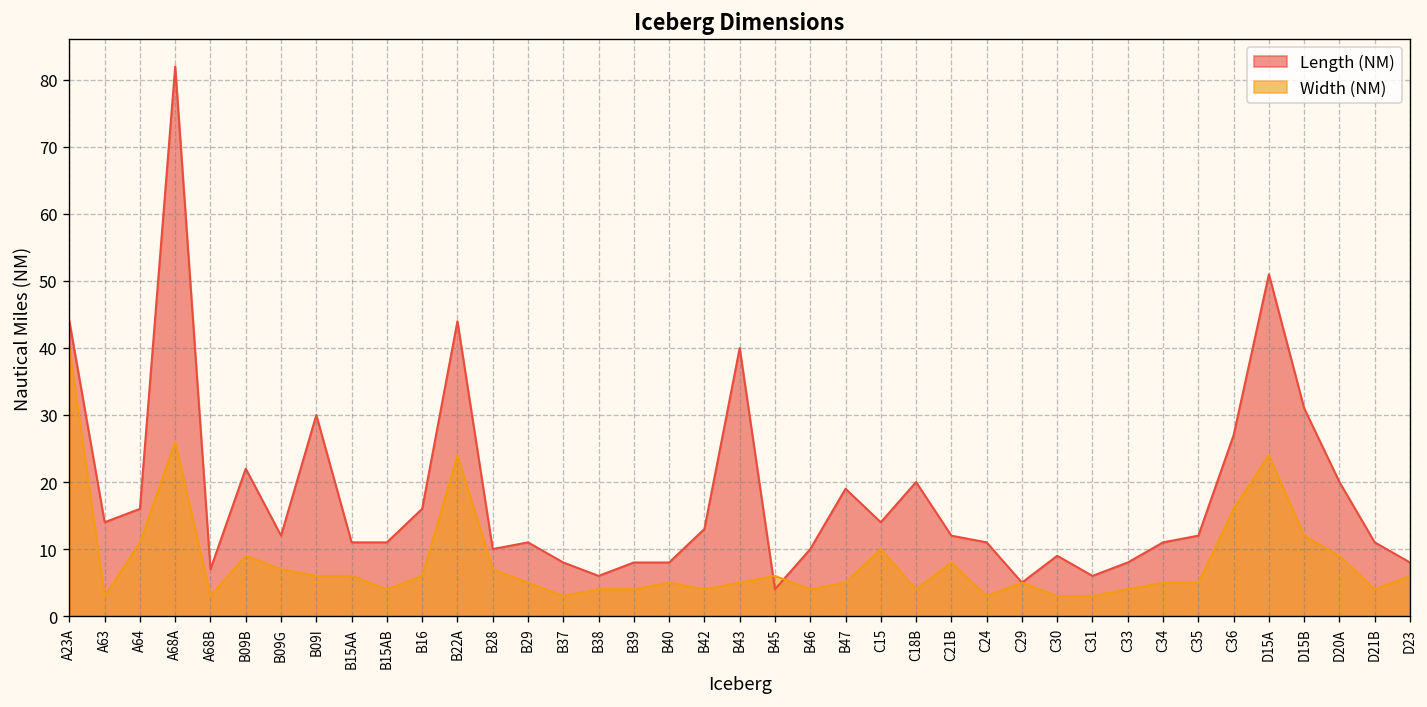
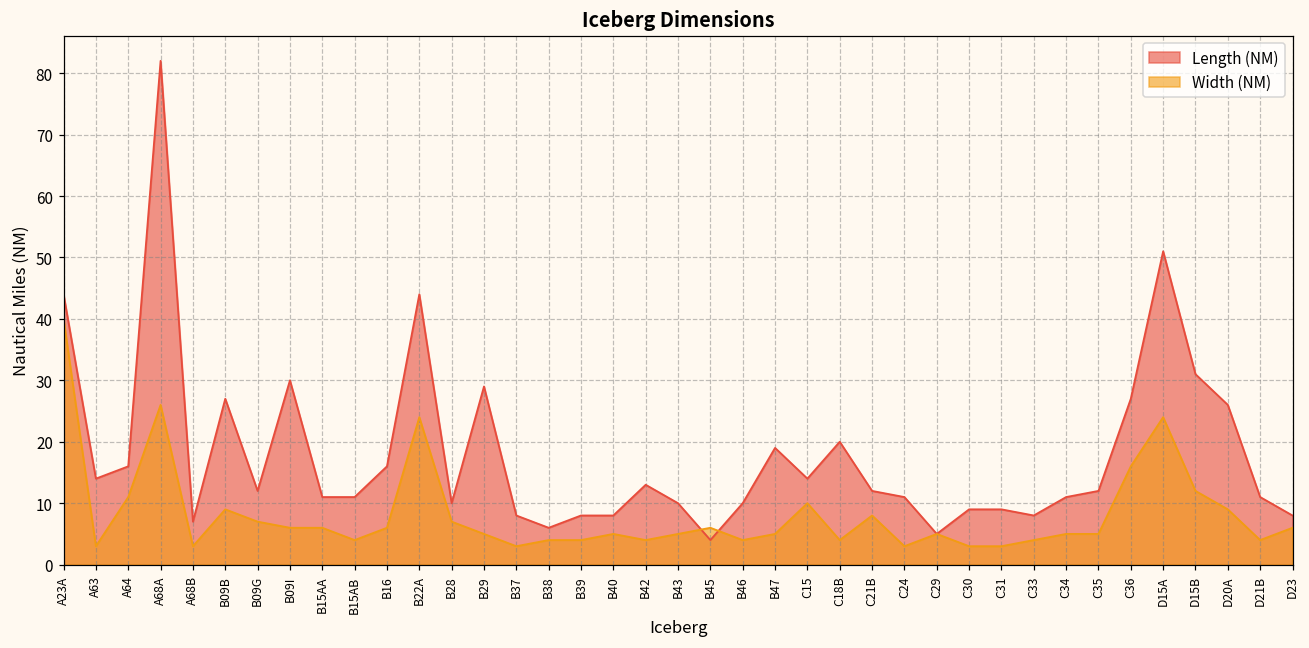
  {
    "Length (NM)": {
      "A23A": 44,
      "A63": 14,
      "A64": 16,
      "A68A": 82,
      "A68B": 7,
-     "B09B": 22,
+     "B09B": 27,
      "B09G": 12,
      "B09I": 30,
      "B15AA": 11,
      "B15AB": 11,
      "B16": 16,
      "B22A": 44,
      "B28": 10,
-     "B29": 11,
+     "B29": 29,
      "B37": 8,
      "B38": 6,
      "B39": 8,
      "B40": 8,
      "B42": 13,
-     "B43": 40,
+     "B43": 10,
      "B45": 4,
      "B46": 10,
      "B47": 19,
      "C15": 14,
      "C18B": 20,
      "C21B": 12,
      "C24": 11,
      "C30": 9,
-     "C31": 6,
+     "C31": 9,
      "C33": 8,
      "C34": 11,
      "C35": 12,
      "C36": 27,
      "D15A": 51,
      "D15B": 31,
-     "D20A": 20,
+     "D20A": 26,
      "D21B": 11,
      "D23": 8
    },
    "Width (NM)": {
      "A23A": 40,
      "A63": 3,
      "A64": 11,
      "A68A": 26,
      "A68B": 3,
      "B09B": 9,
      "B09G": 7,
      "B09I": 6,
      "B15AA": 6,
      "B15AB": 4,
      "B16": 6,
      "B22A": 24,
      "B28": 7,
      "B29": 5,
      "B37": 3,
      "B38": 4,
      "B39": 4,
      "B40": 5,
      "B42": 4,
      "B43": 5,
      "B45": 6,
      "B46": 4,
      "B47": 5,
      "C15": 10,
      "C18B": 4,
      "C21B": 8,
      "C24": 3,
      "C30": 3,
      "C31": 3,
      "C33": 4,
      "C34": 5,
      "C35": 5,
      "C36": 16,
      "D15A": 24,
      "D15B": 12,
      "D20A": 9,
      "D21B": 4,
      "D23": 6
    }
  }
